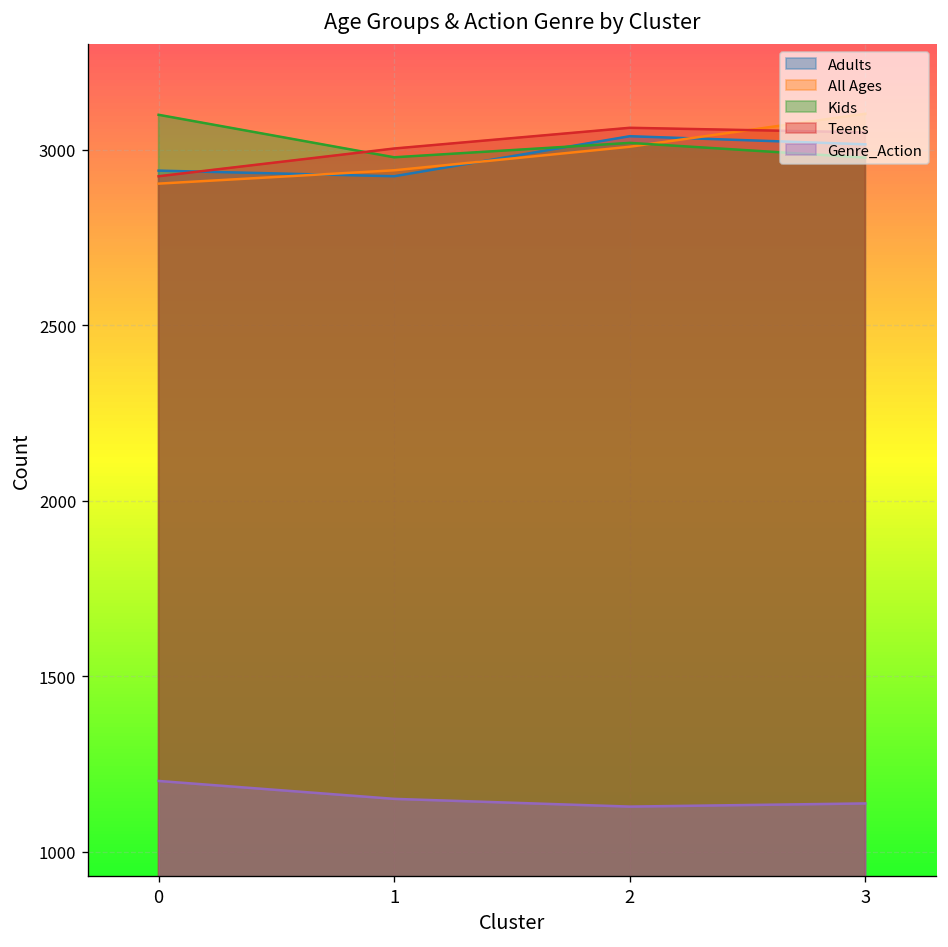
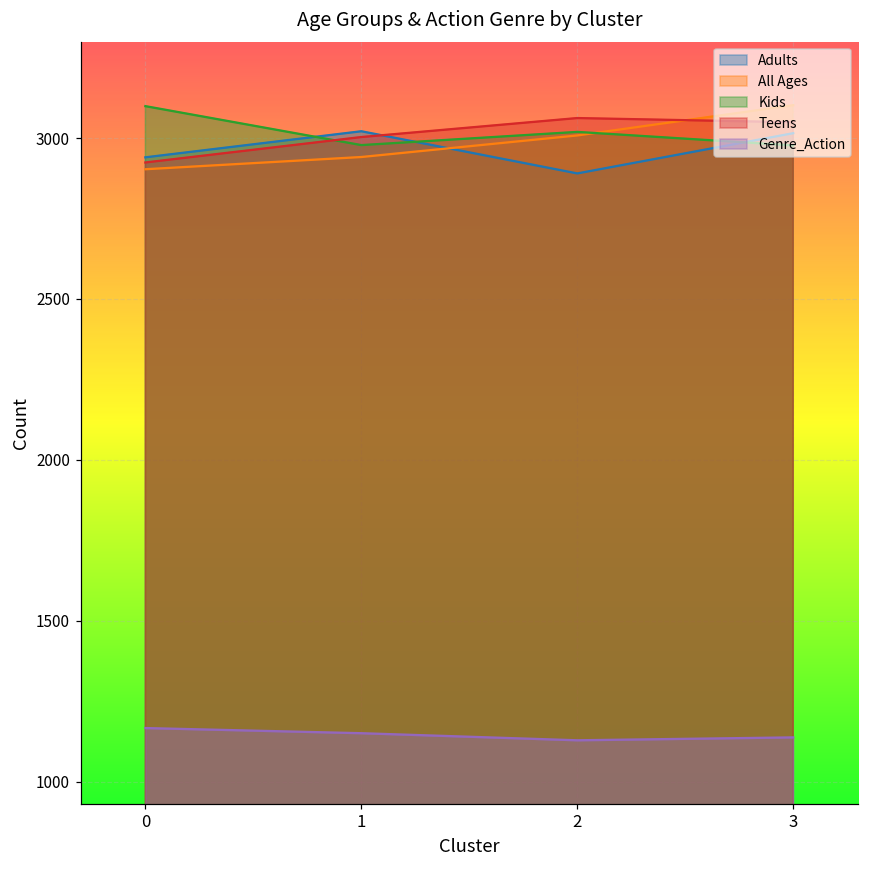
  {
    "Adults": {
      "0": 2940,
-     "1": 2920,
-     "2": 3040
+     "1": 3020,
+     "2": 2890
    },
    "Kids": {
      "0": 3100,
      "1": 2980,
      "2": 3020
    },
    "Genre_Action": {
-     "0": 1200,
+     "0": 1170,
      "1": 1150,
      "2": 1130,
      "3": 1140
    }
  }
